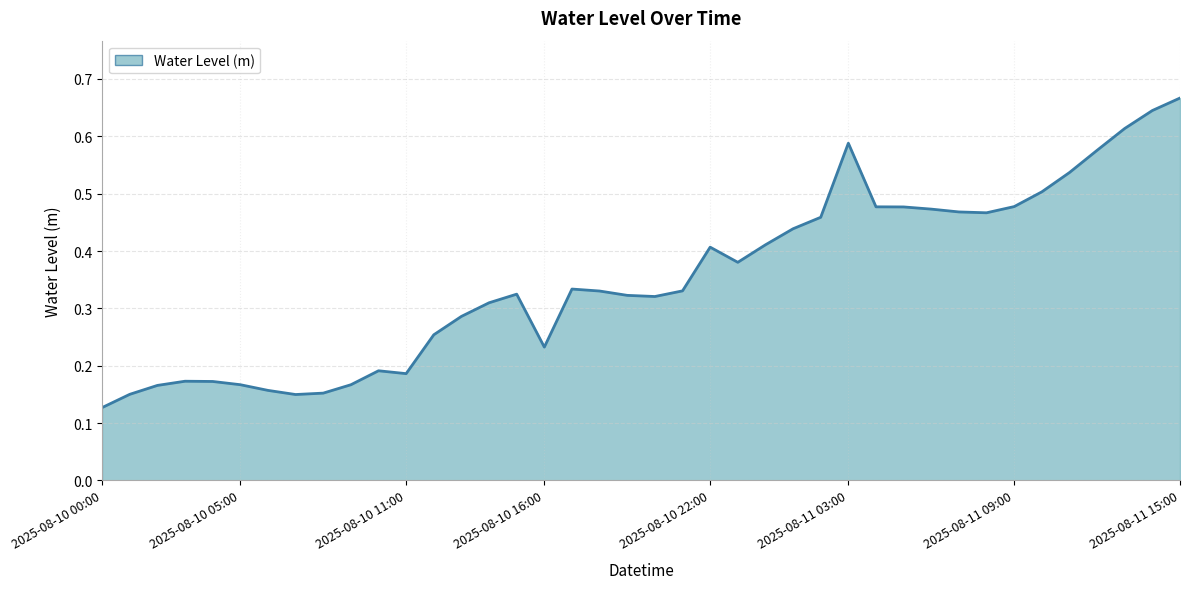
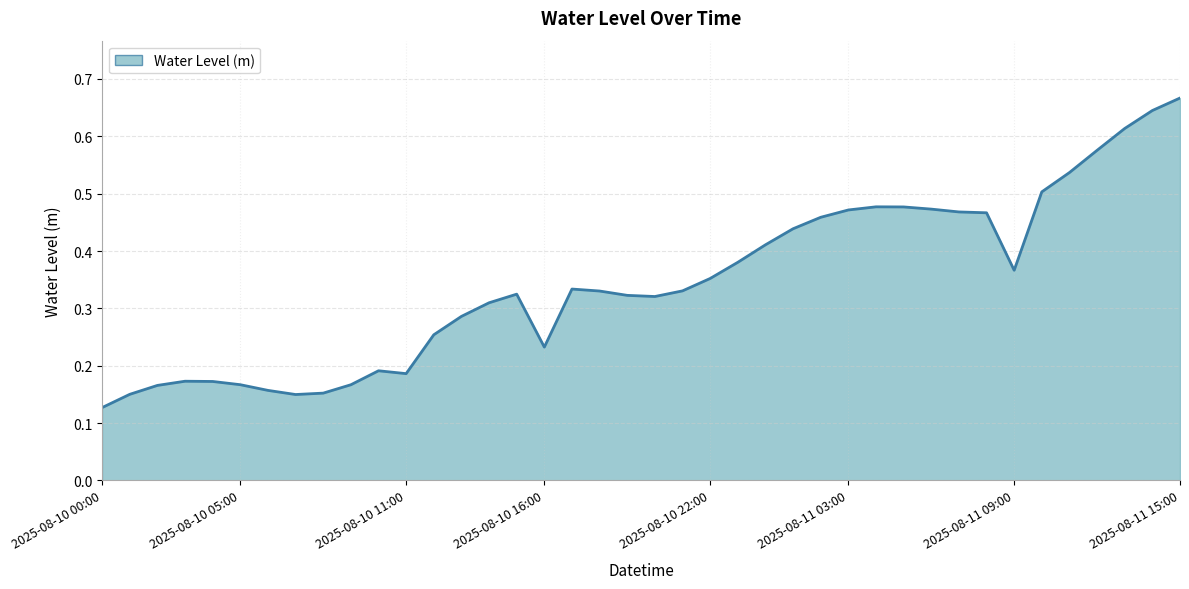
  {
    "2025-08-10 00:00": 0.13,
    "2025-08-10 05:00": 0.17,
    "2025-08-10 11:00": 0.19,
    "2025-08-10 16:00": 0.23,
-   "2025-08-10 22:00": 0.41,
-   "2025-08-11 03:00": 0.59,
-   "2025-08-11 09:00": 0.48,
+   "2025-08-10 22:00": 0.35,
+   "2025-08-11 03:00": 0.47,
+   "2025-08-11 09:00": 0.37,
    "2025-08-11 15:00": 0.67
  }
